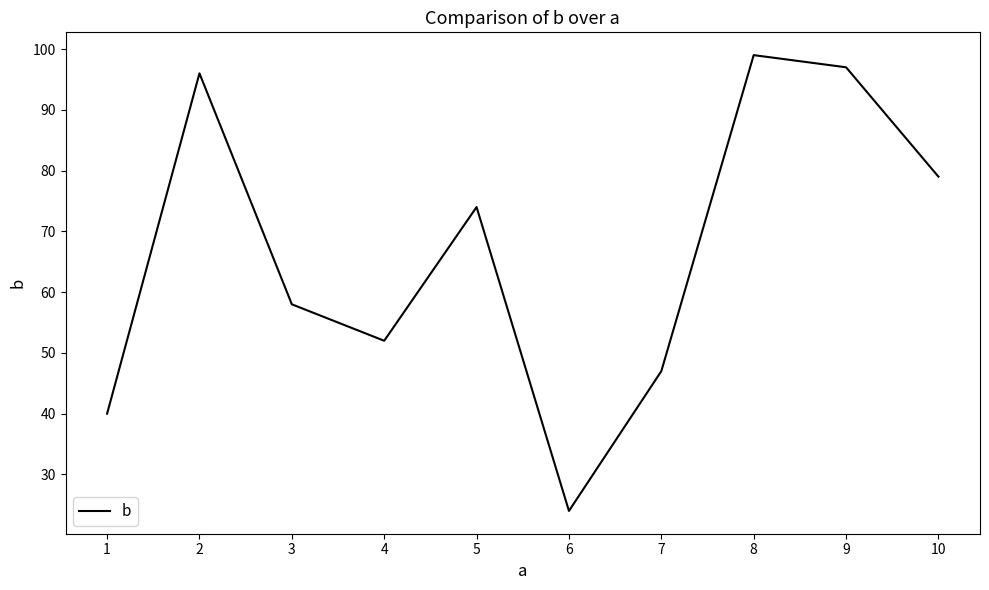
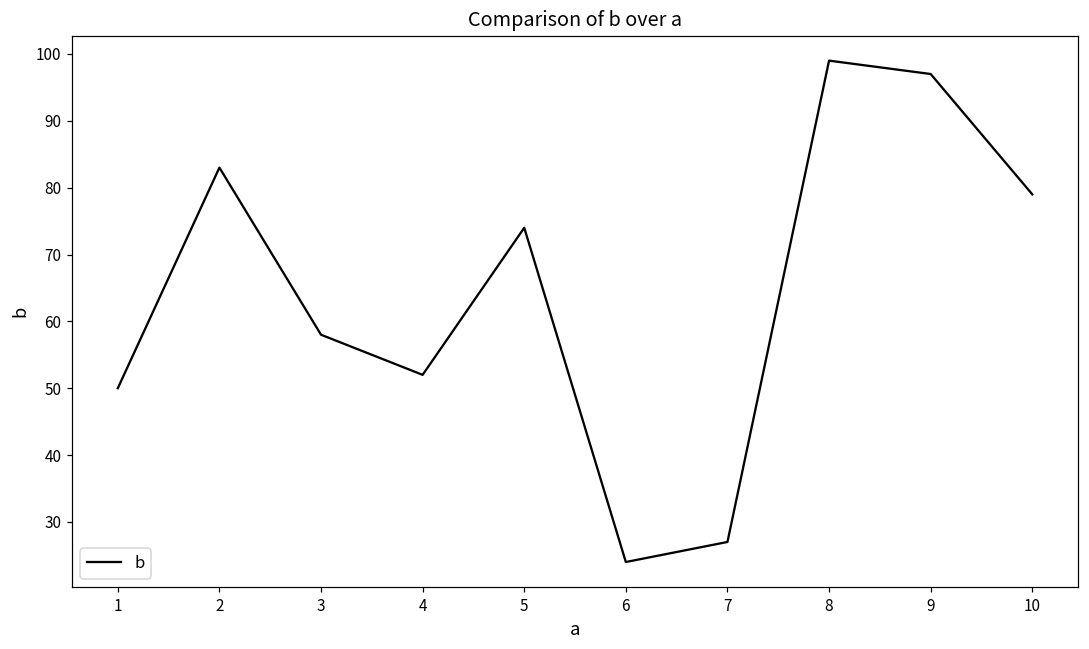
  {
-   "1": 40,
-   "2": 96,
+   "1": 50,
+   "2": 83,
    "3": 58,
    "4": 52,
    "5": 74,
    "6": 24,
-   "7": 47,
+   "7": 27,
    "8": 99,
    "9": 97,
    "10": 79
  }
